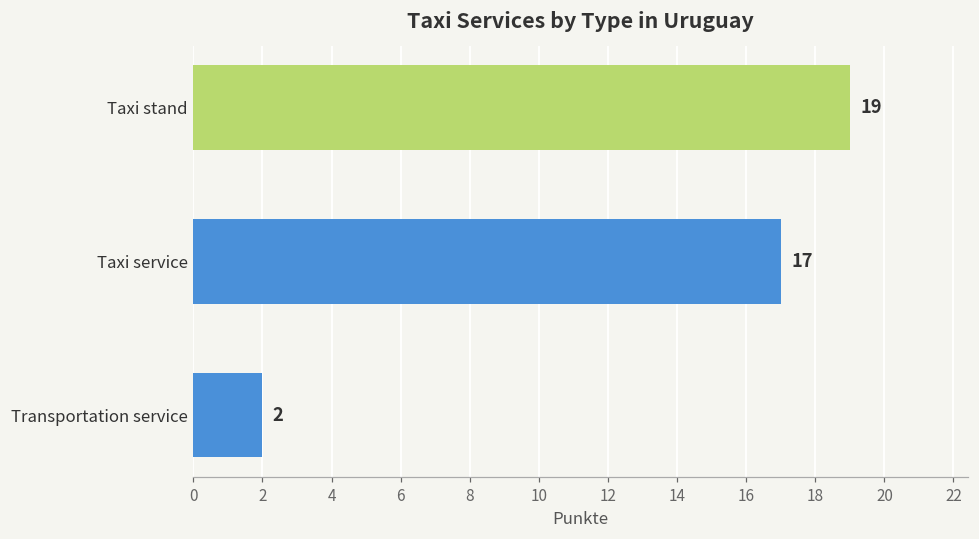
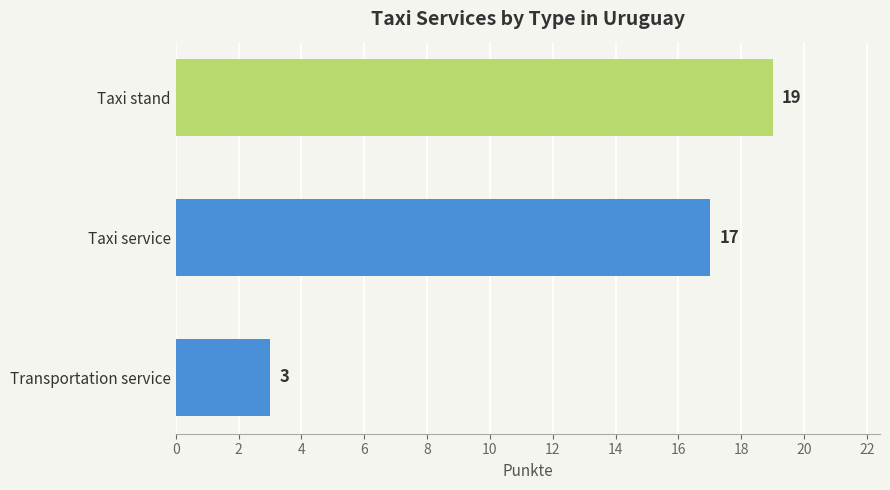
  {
    "Taxi stand": 19,
    "Taxi service": 17,
-   "Transportation service": 2
+   "Transportation service": 3
  }
